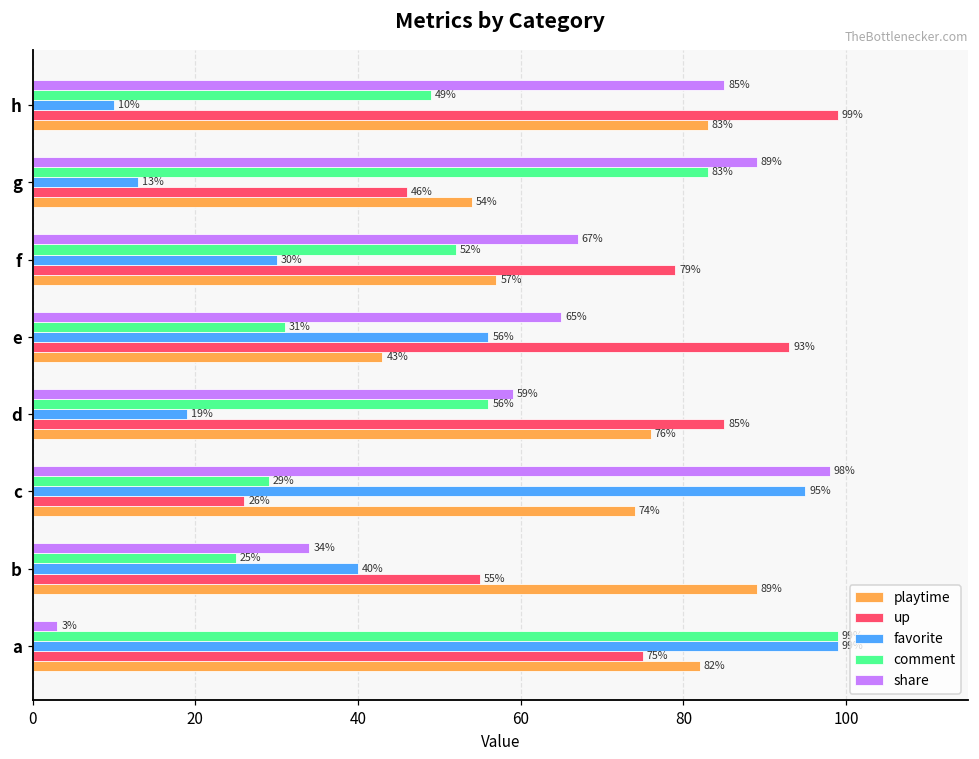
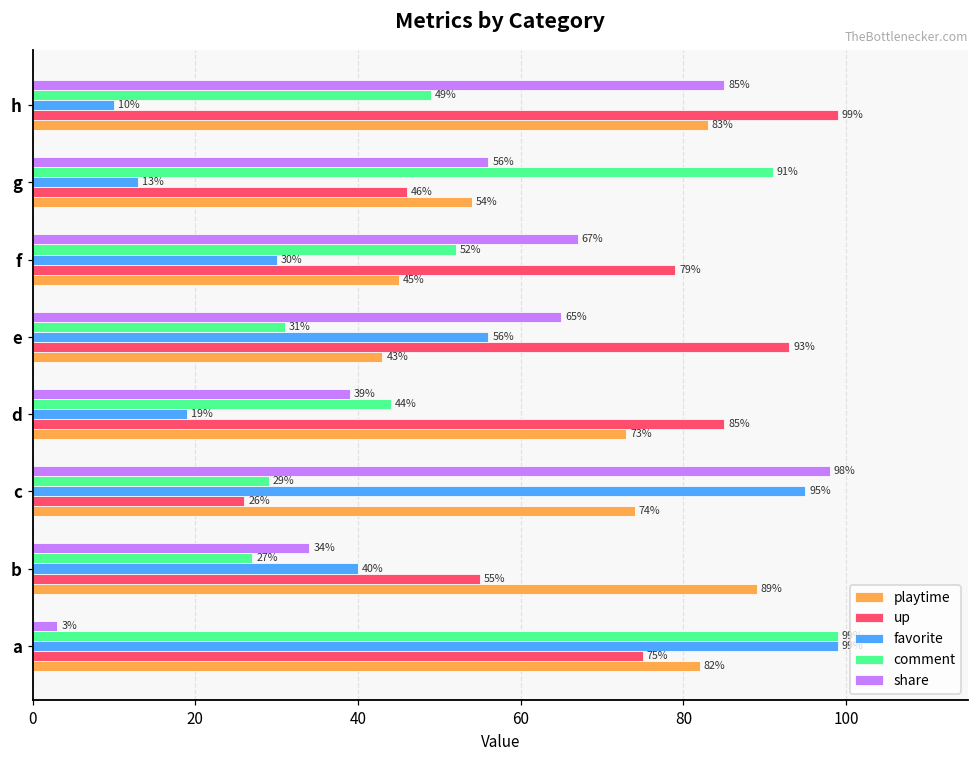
  {
    "playtime": {
      "h": "83%",
      "g": "54%",
-     "f": "57%",
+     "f": "45%",
      "e": "43%",
-     "d": "76%",
+     "d": "73%",
      "c": "74%",
      "b": "89%",
      "a": "82%"
    },
    "up": {
      "h": "99%",
      "g": "46%",
      "f": "79%",
      "e": "93%",
      "d": "85%",
      "c": "26%",
      "b": "55%",
      "a": "75%"
    },
    "favorite": {
      "h": "10%",
      "g": "13%",
      "f": "30%",
      "e": "56%",
      "d": "19%",
      "c": "95%",
      "b": "40%"
    },
    "comment": {
      "h": "49%",
-     "g": "83%",
+     "g": "91%",
      "f": "52%",
      "e": "31%",
-     "d": "56%",
+     "d": "44%",
      "c": "29%",
-     "b": "25%"
+     "b": "27%"
    },
    "share": {
      "h": "85%",
-     "g": "89%",
+     "g": "56%",
      "f": "67%",
      "e": "65%",
-     "d": "59%",
+     "d": "39%",
      "c": "98%",
      "b": "34%",
      "a": "3%"
    }
  }
